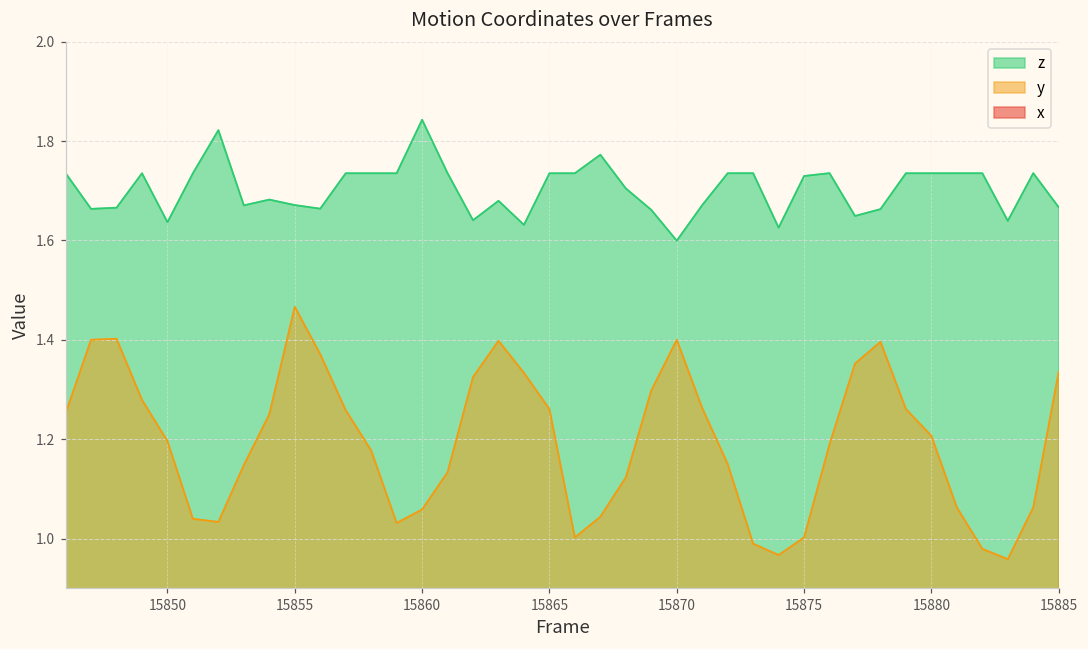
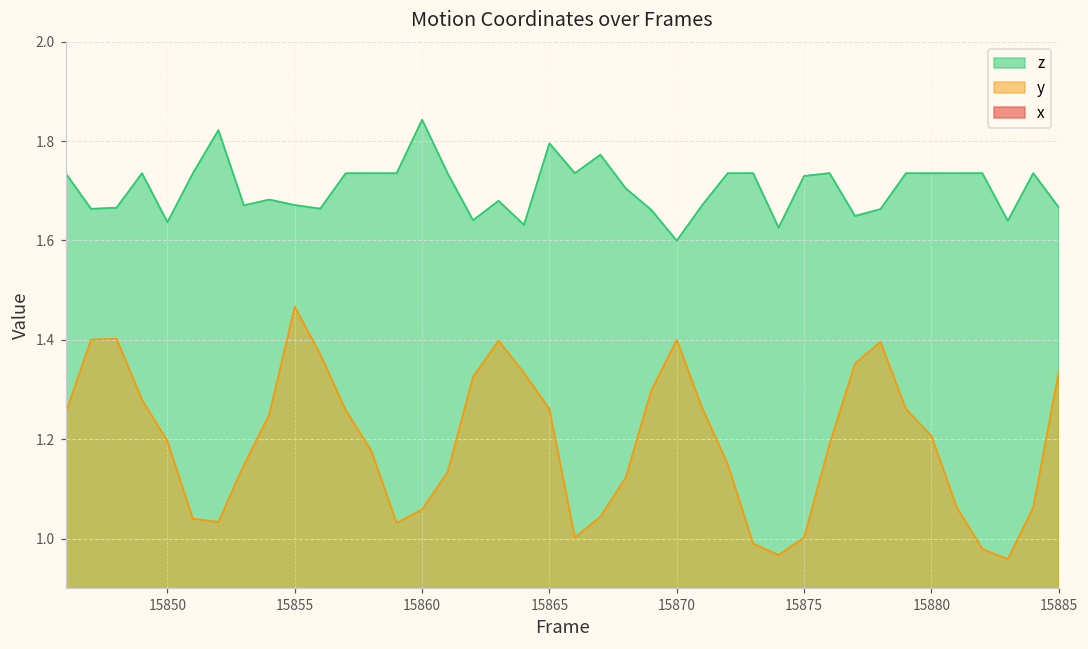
  {
    "z": {
      "15850": 1.64,
      "15855": 1.67,
      "15860": 1.84,
-     "15865": 1.74,
+     "15865": 1.80,
      "15870": 1.60,
      "15875": 1.73,
      "15880": 1.74,
      "15885": 1.67
    },
    "y": {
      "15850": 1.20,
      "15855": 1.47,
      "15860": 1.06,
      "15865": 1.26,
      "15870": 1.40,
      "15875": 1.00,
      "15880": 1.21,
      "15885": 1.34
    }
  }
